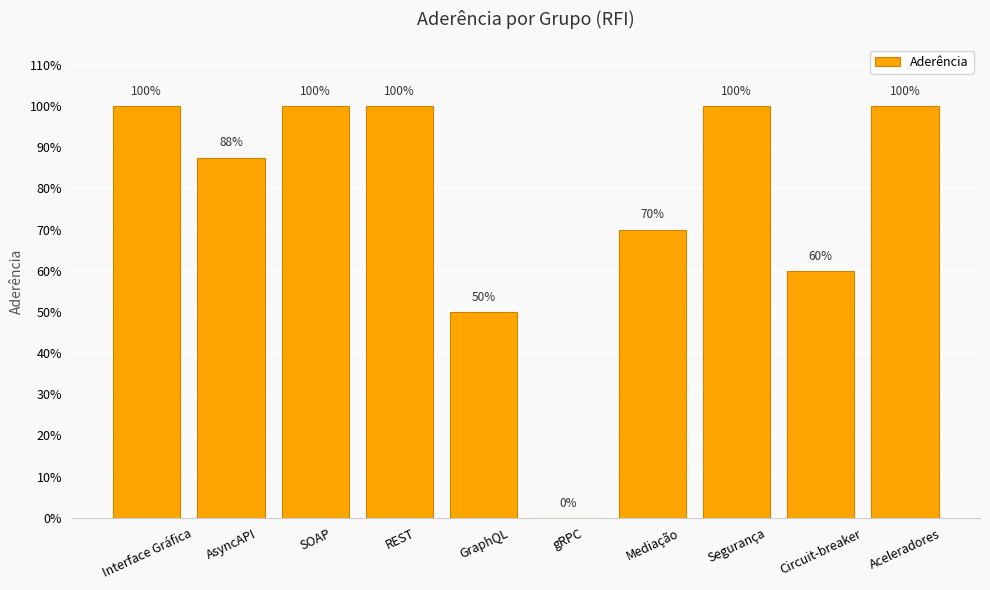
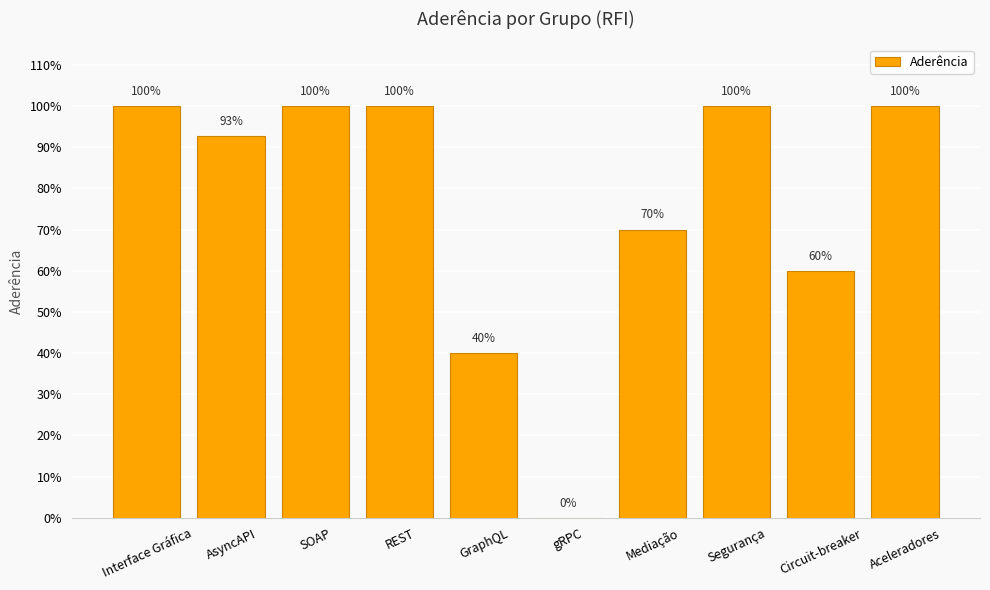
  {
    "Interface Gráfica": "100%",
-   "AsyncAPI": "88%",
+   "AsyncAPI": "93%",
    "SOAP": "100%",
    "REST": "100%",
-   "GraphQL": "50%",
+   "GraphQL": "40%",
    "gRPC": "0%",
    "Mediação": "70%",
    "Segurança": "100%",
    "Circuit-breaker": "60%",
    "Aceleradores": "100%"
  }
